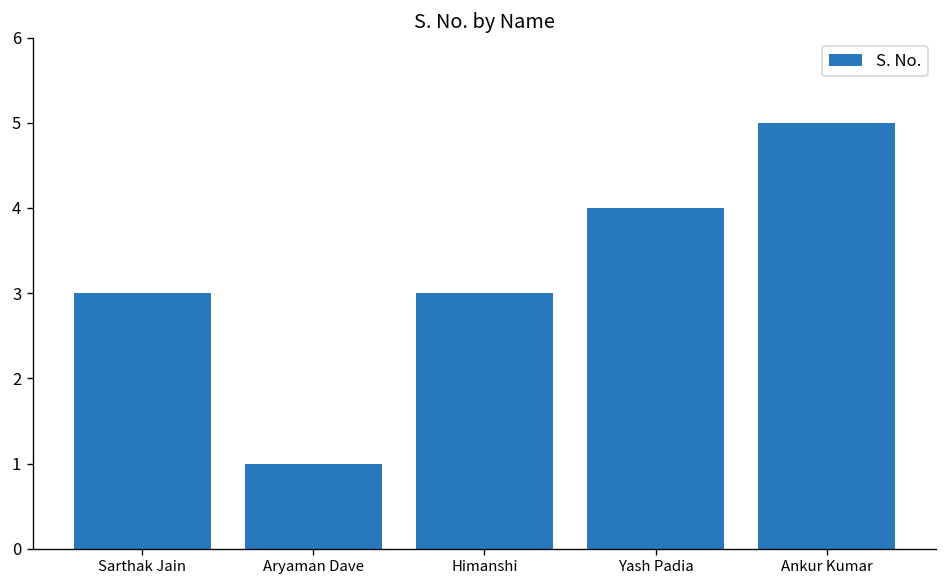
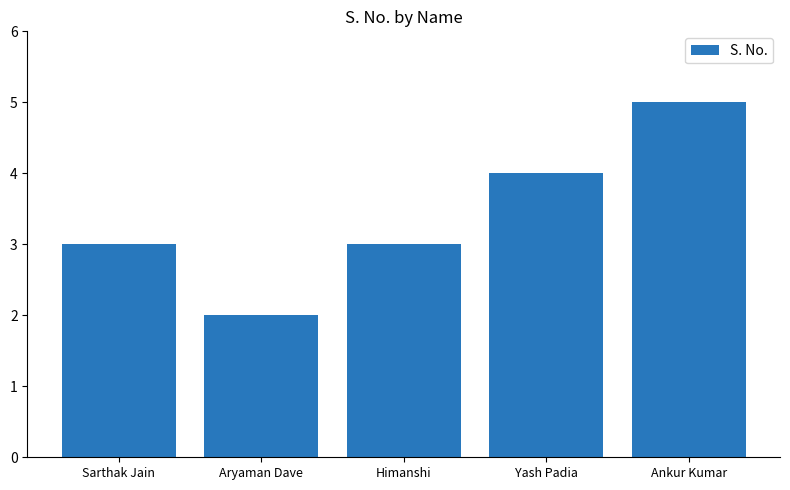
  {
    "Sarthak Jain": 3,
-   "Aryaman Dave": 1,
+   "Aryaman Dave": 2,
    "Himanshi": 3,
    "Yash Padia": 4,
    "Ankur Kumar": 5
  }
